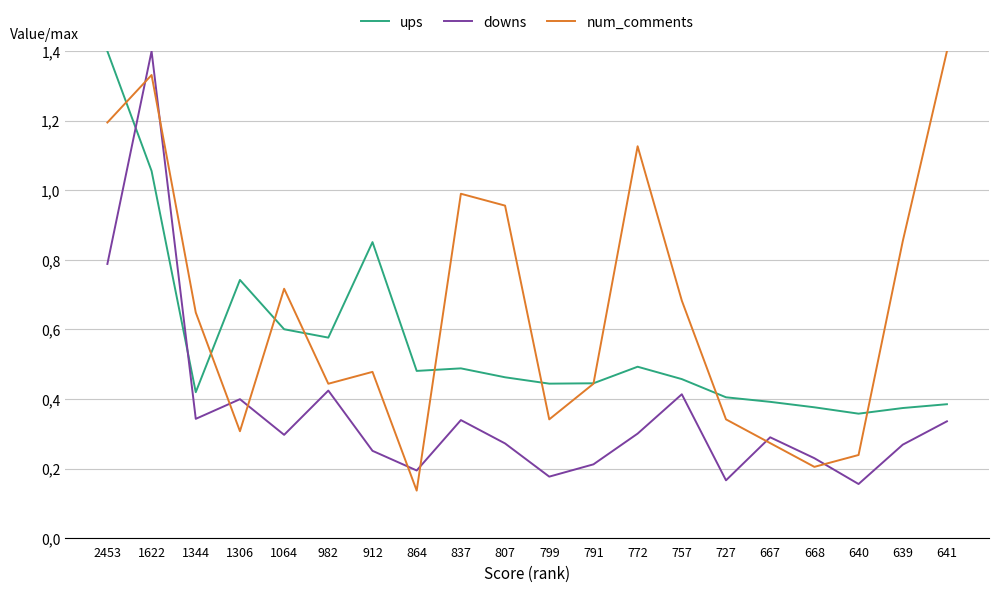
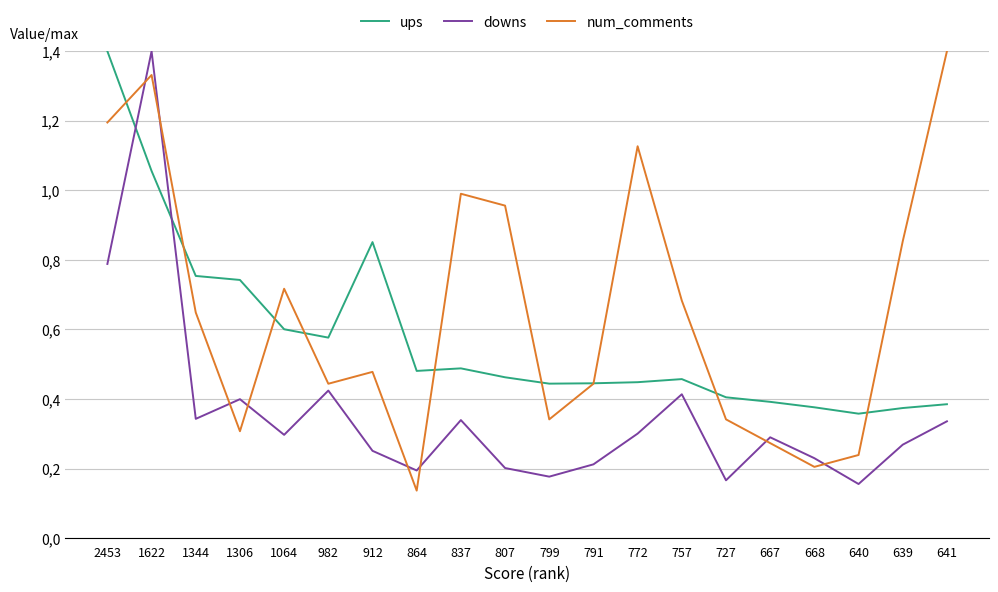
  {
    "ups": {
      "2453": 14.0,
      "1622": 10.6,
-     "1344": 4.2,
+     "1344": 7.5,
      "1306": 7.4,
      "1064": 6.0,
      "982": 5.8,
      "912": 8.5,
      "864": 4.8,
      "837": 4.9,
      "807": 4.6,
      "799": 4.4,
-     "772": 4.9,
+     "772": 4.5,
      "757": 4.6,
      "727": 4.0,
      "667": 3.9,
      "668": 3.8,
      "640": 3.6,
      "639": 3.7,
      "641": 3.9
    },
    "downs": {
      "2453": 7.9,
      "1622": 14.0,
      "1344": 3.4,
      "1306": 4.0,
      "1064": 3.0,
      "982": 4.2,
      "912": 2.5,
      "864": 1.9,
      "837": 3.4,
-     "807": 2.7,
+     "807": 2.0,
      "799": 1.8,
      "791": 2.1,
      "772": 3.0,
      "757": 4.1,
      "727": 1.7,
      "667": 2.9,
      "668": 2.3,
      "640": 1.6,
      "639": 2.7,
      "641": 3.4
    },
    "num_comments": {
      "2453": 12.0,
      "1622": 13.3,
      "1344": 6.5,
      "1306": 3.1,
      "1064": 7.2,
      "982": 4.4,
      "912": 4.8,
      "864": 1.4,
      "837": 9.9,
      "807": 9.6,
      "799": 3.4,
      "772": 11.3,
      "757": 6.8,
      "727": 3.4,
      "667": 2.7,
      "668": 2.0,
      "640": 2.4,
      "639": 8.5,
      "641": 14.0
    }
  }
